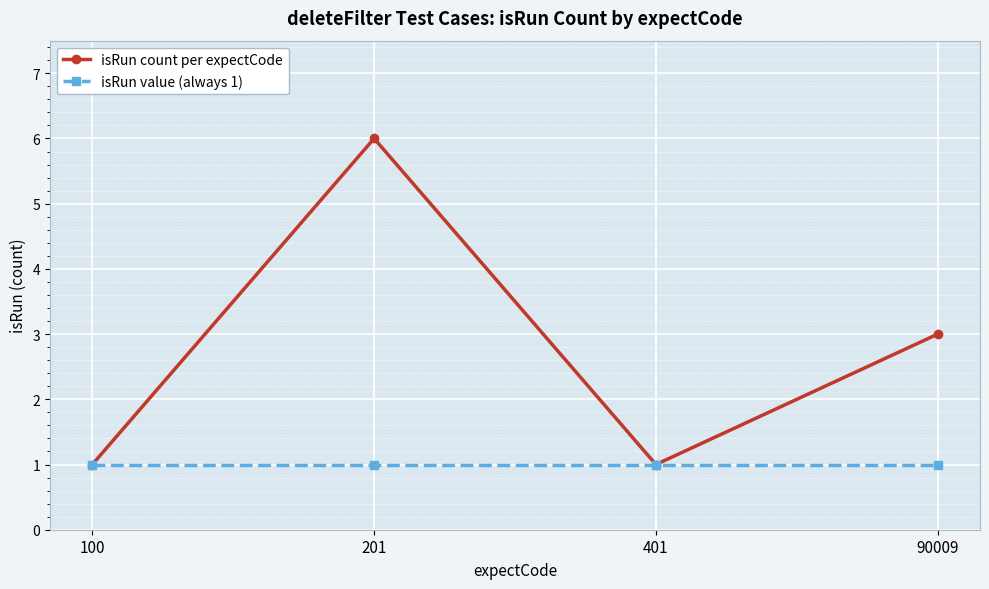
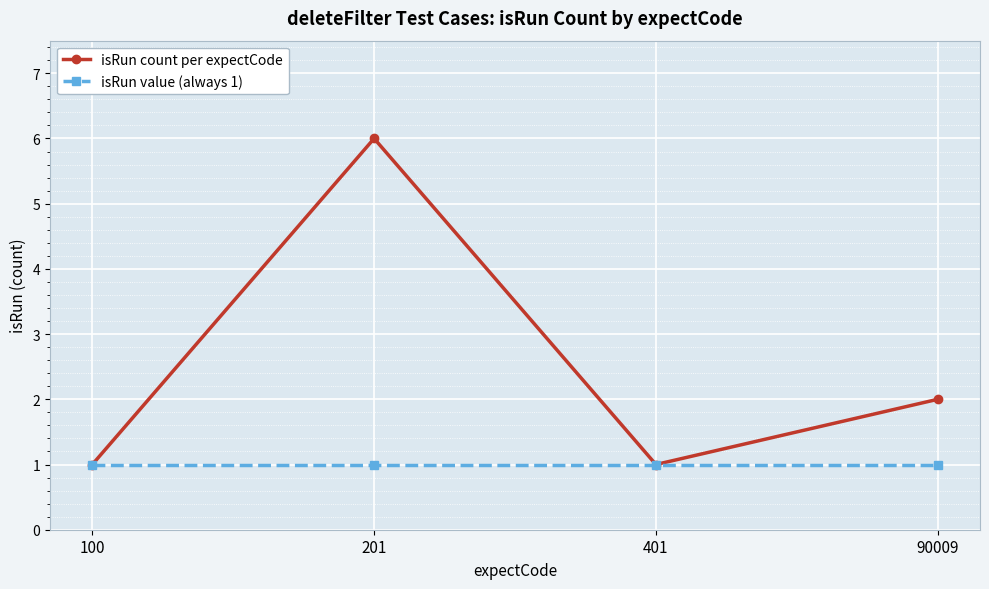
  {
    "isRun count per expectCode": {
      "201": 6,
-     "90009": 3
+     "90009": 2
    },
    "isRun value (always 1)": {
      "201": 1,
      "90009": 1
    }
  }
